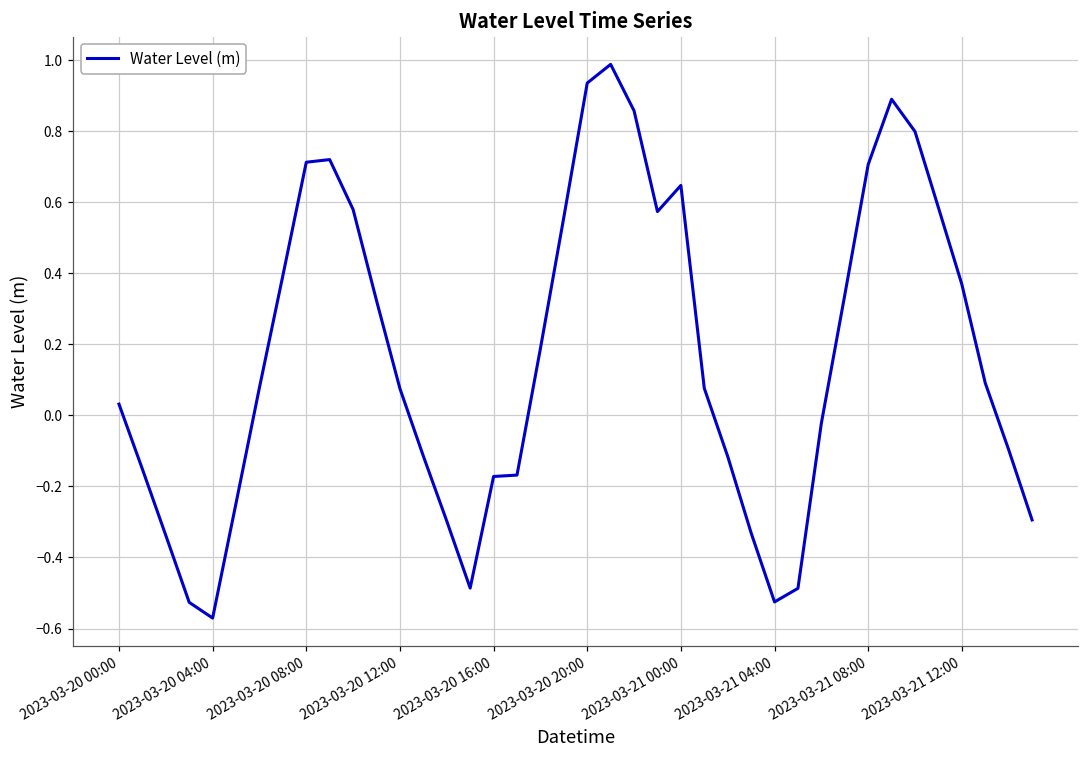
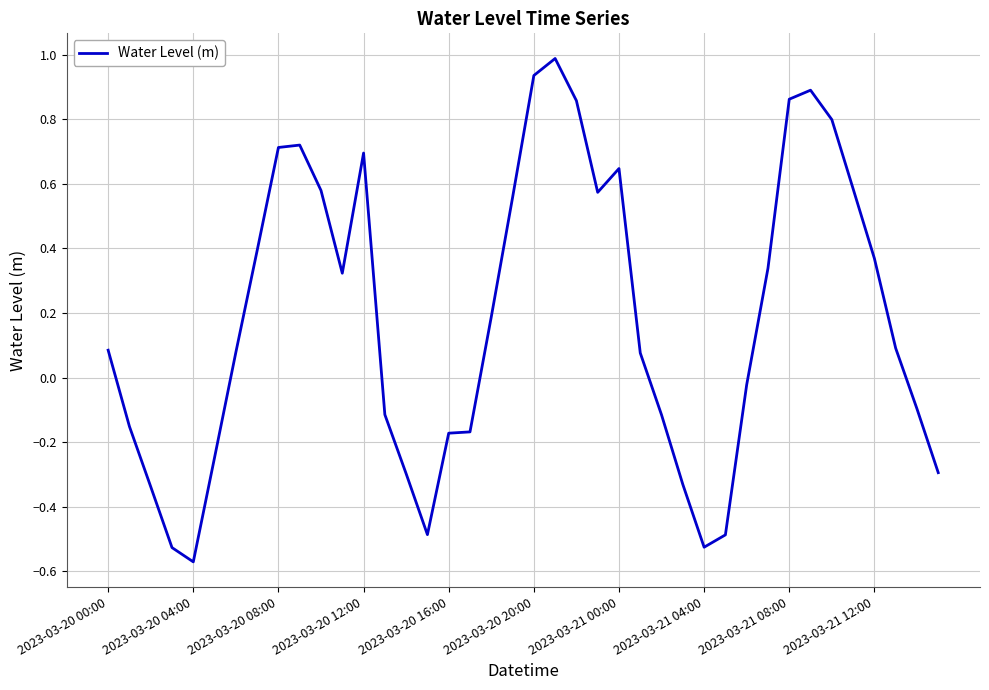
  {
-   "2023-03-20 00:00": 0.03,
+   "2023-03-20 00:00": 0.08,
    "2023-03-20 04:00": -0.57,
    "2023-03-20 08:00": 0.71,
-   "2023-03-20 12:00": 0.08,
+   "2023-03-20 12:00": 0.70,
    "2023-03-20 16:00": -0.17,
    "2023-03-20 20:00": 0.94,
    "2023-03-21 00:00": 0.65,
    "2023-03-21 04:00": -0.53,
-   "2023-03-21 08:00": 0.71,
+   "2023-03-21 08:00": 0.86,
    "2023-03-21 12:00": 0.37
  }
